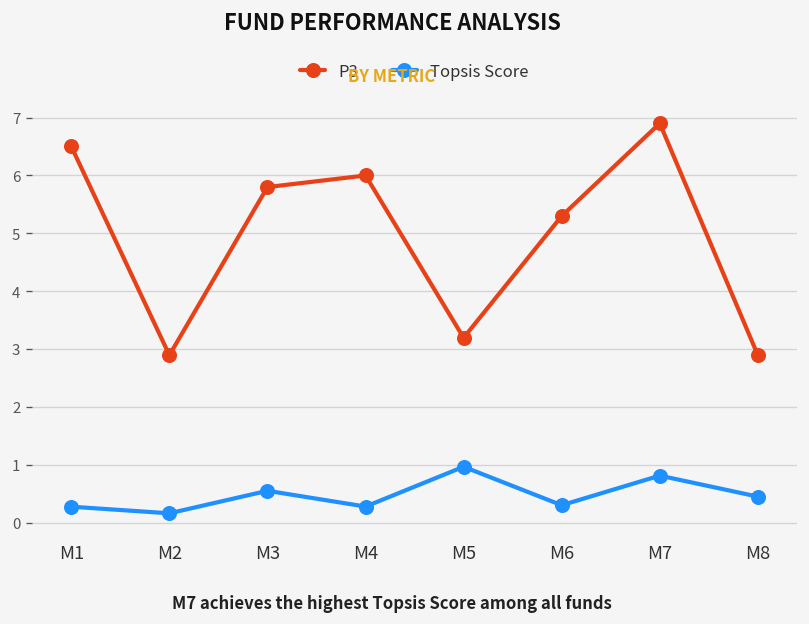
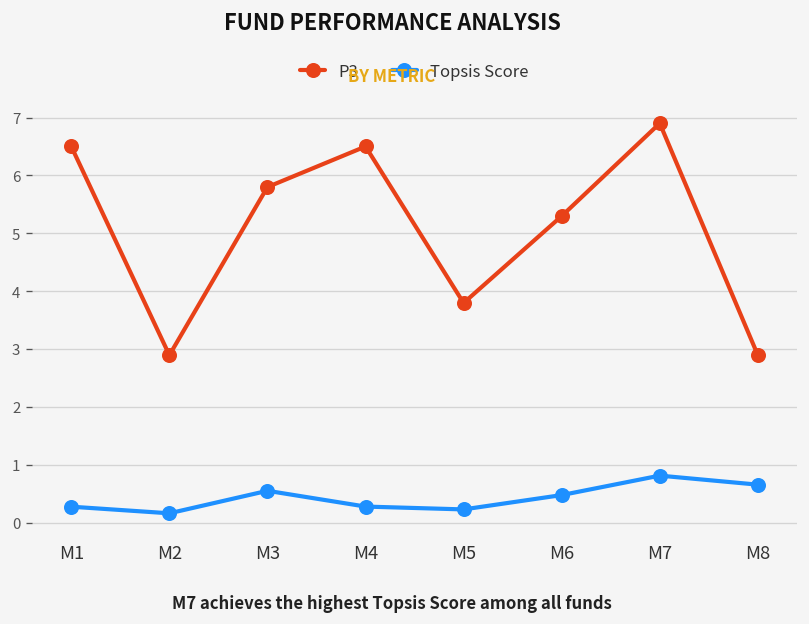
  {
    "P3": {
      "M1": 6.5,
      "M2": 2.9,
      "M3": 5.8,
-     "M4": 6.0,
-     "M5": 3.2,
+     "M4": 6.5,
+     "M5": 3.8,
      "M6": 5.3,
      "M7": 6.9,
      "M8": 2.9
    },
    "Topsis Score": {
      "M1": 0.3,
      "M2": 0.2,
      "M3": 0.6,
      "M4": 0.3,
-     "M5": 1.0,
-     "M6": 0.3,
+     "M5": 0.2,
+     "M6": 0.5,
      "M7": 0.8,
-     "M8": 0.5
+     "M8": 0.7
    }
  }
